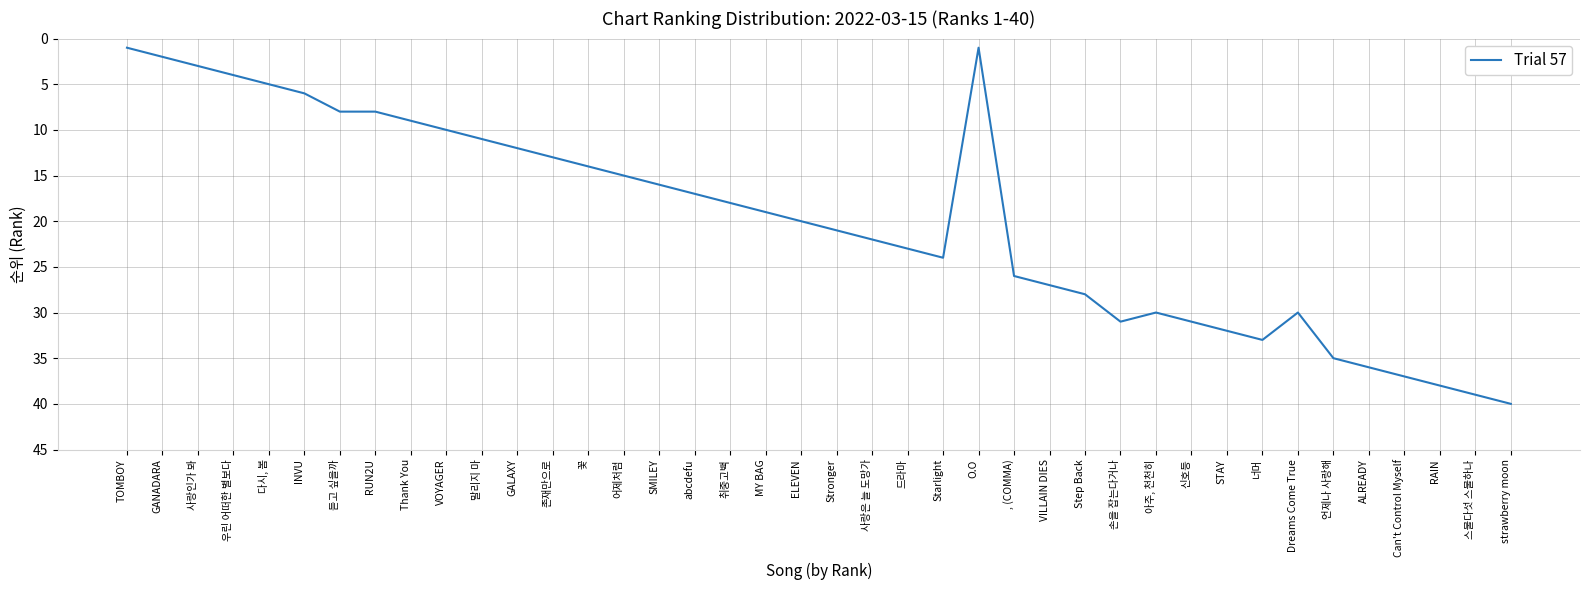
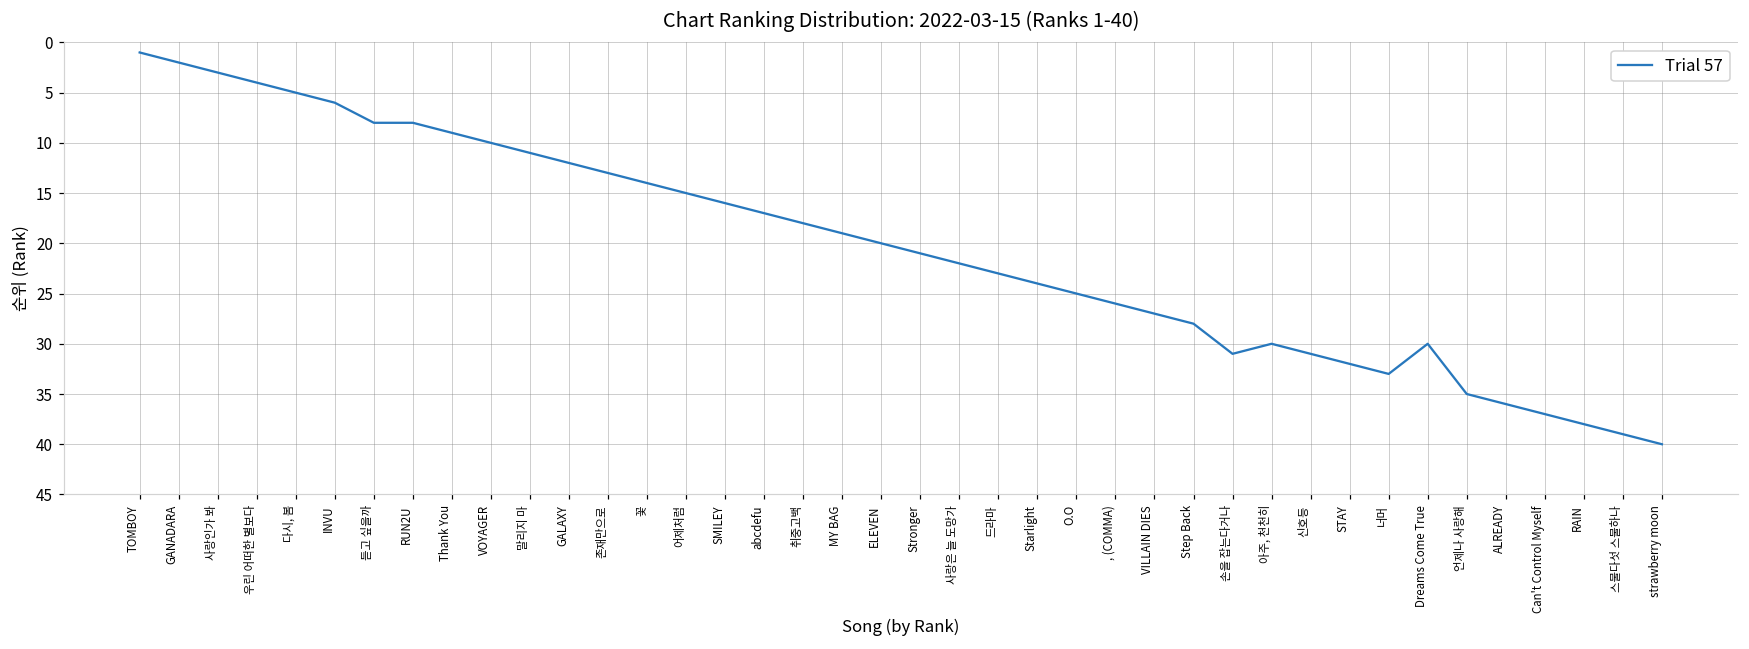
  {
    "TOMBOY": 1,
    "GANADARA": 2,
    "사랑인가 봐": 3,
    "우린 어떠한 별보다": 4,
    "다시, 봄": 5,
    "INVU": 6,
    "듣고 싶을까": 8,
    "RUN2U": 8,
    "Thank You": 9,
    "VOYAGER": 10,
    "말리지 마": 11,
    "GALAXY": 12,
    "존재만으로": 13,
    "꽃": 14,
    "어제처럼": 15,
    "SMILEY": 16,
    "abcdefu": 17,
    "취중고백": 18,
    "MY BAG": 19,
    "ELEVEN": 20,
    "Stronger": 21,
    "사랑은 늘 도망가": 22,
    "드라마": 23,
    "Starlight": 24,
-   "O.O": 1,
+   "O.O": 25,
    ", (COMMA)": 26,
    "VILLAIN DIES": 27,
    "Step Back": 28,
    "손을 잡는다거나": 31,
    "아주, 천천히": 30,
    "신호등": 31,
    "STAY": 32,
    "너머": 33,
    "Dreams Come True": 30,
    "언제나 사랑해": 35,
    "ALREADY": 36,
    "Can't Control Myself": 37,
    "RAIN": 38,
    "스물다섯 스물하나": 39,
    "strawberry moon": 40
  }
